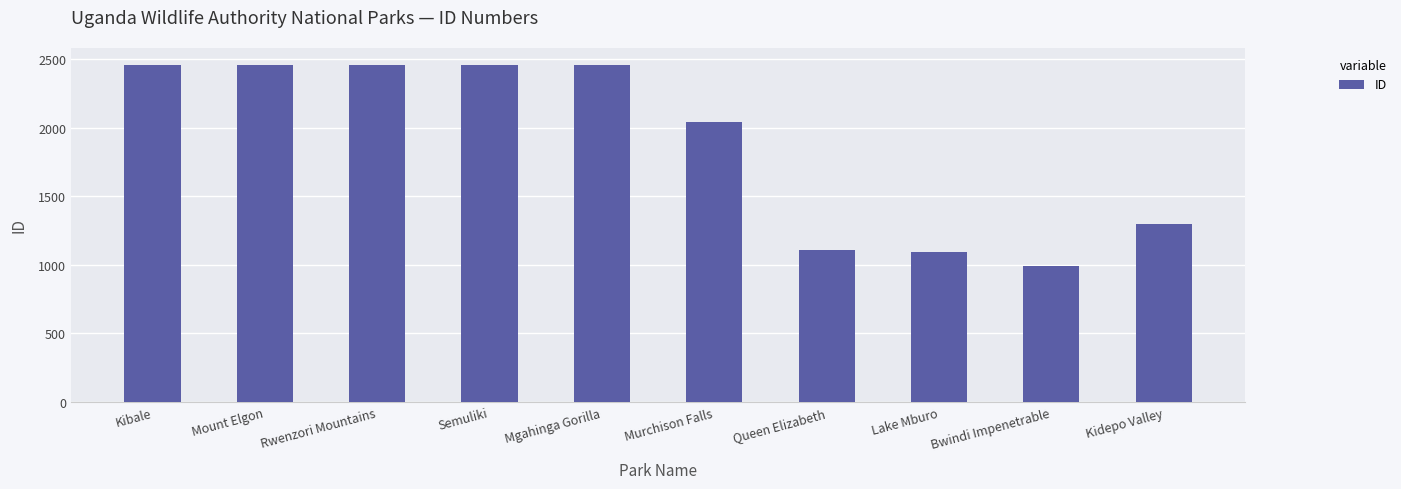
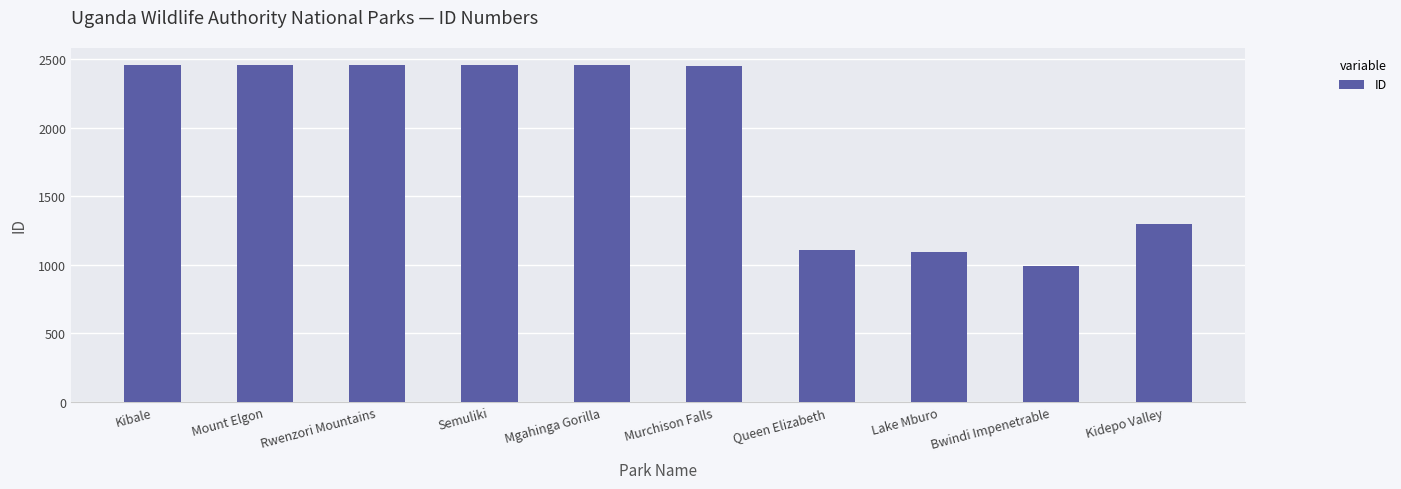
  {
    "Kibale": 2460,
    "Mount Elgon": 2460,
    "Rwenzori Mountains": 2460,
    "Semuliki": 2460,
    "Mgahinga Gorilla": 2450,
-   "Murchison Falls": 2040,
+   "Murchison Falls": 2450,
    "Queen Elizabeth": 1110,
    "Lake Mburo": 1090,
    "Bwindi Impenetrable": 990,
    "Kidepo Valley": 1300
  }
